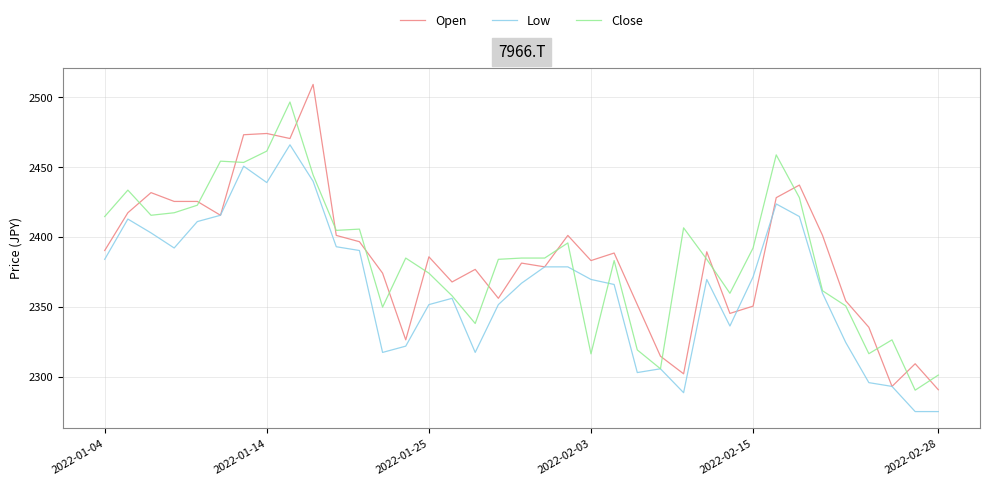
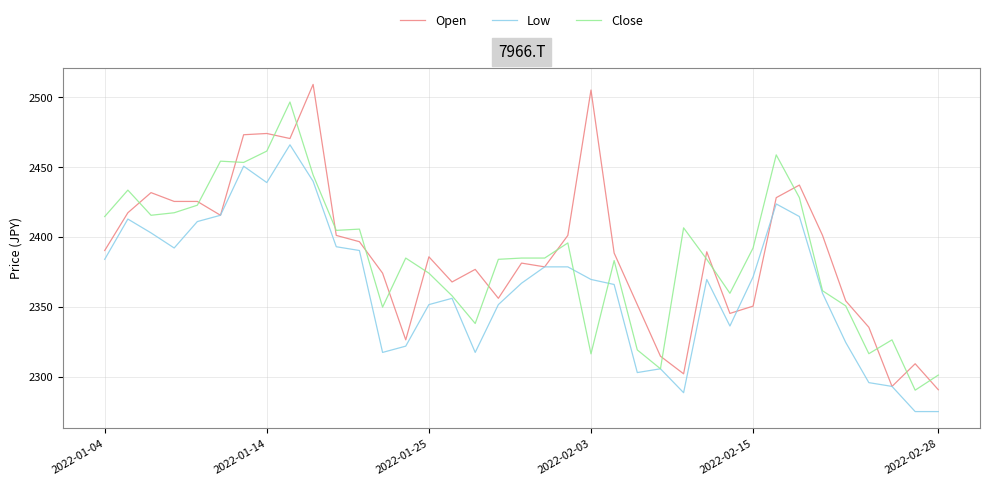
  {
    "Open": {
      "2022-01-04": 2390,
      "2022-01-14": 2474,
      "2022-01-25": 2386,
-     "2022-02-03": 2383,
+     "2022-02-03": 2505,
      "2022-02-15": 2351,
      "2022-02-28": 2291
    },
    "Low": {
      "2022-01-04": 2384,
      "2022-01-14": 2439,
      "2022-01-25": 2352,
      "2022-02-03": 2370,
      "2022-02-15": 2371,
      "2022-02-28": 2275
    },
    "Close": {
      "2022-01-04": 2415,
      "2022-01-14": 2461,
      "2022-01-25": 2374,
      "2022-02-03": 2316,
      "2022-02-15": 2392,
      "2022-02-28": 2301
    }
  }
